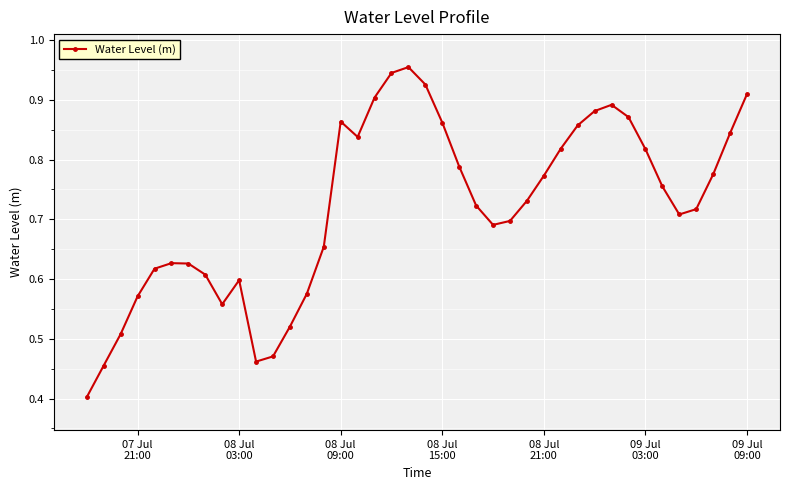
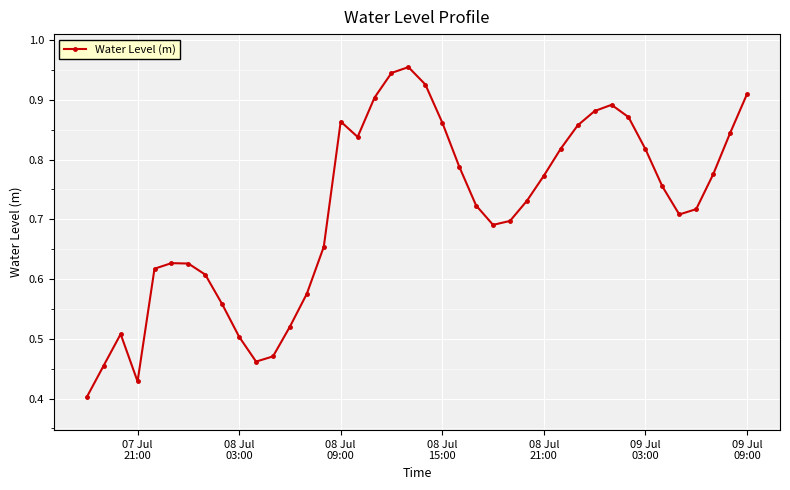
  {
-   "07 Jul 21:00": 0.57,
-   "08 Jul 03:00": 0.60,
+   "07 Jul 21:00": 0.43,
+   "08 Jul 03:00": 0.50,
    "08 Jul 09:00": 0.86,
    "08 Jul 15:00": 0.86,
    "08 Jul 21:00": 0.77,
    "09 Jul 03:00": 0.82,
    "09 Jul 09:00": 0.91
  }
